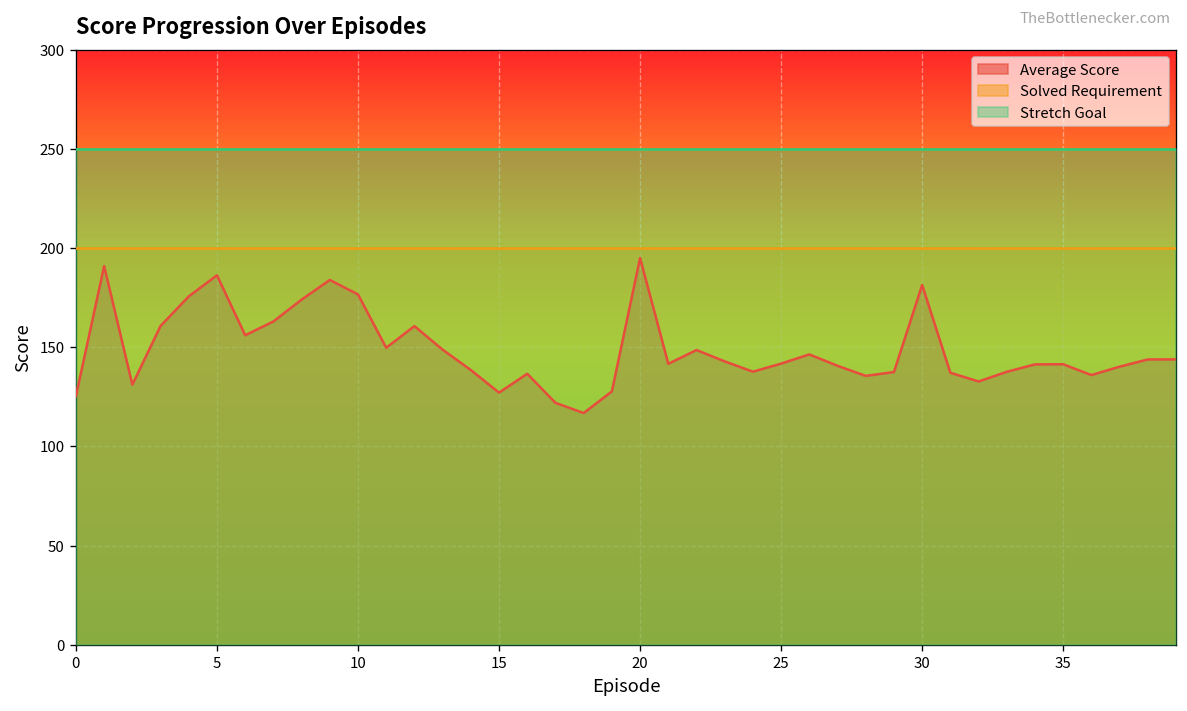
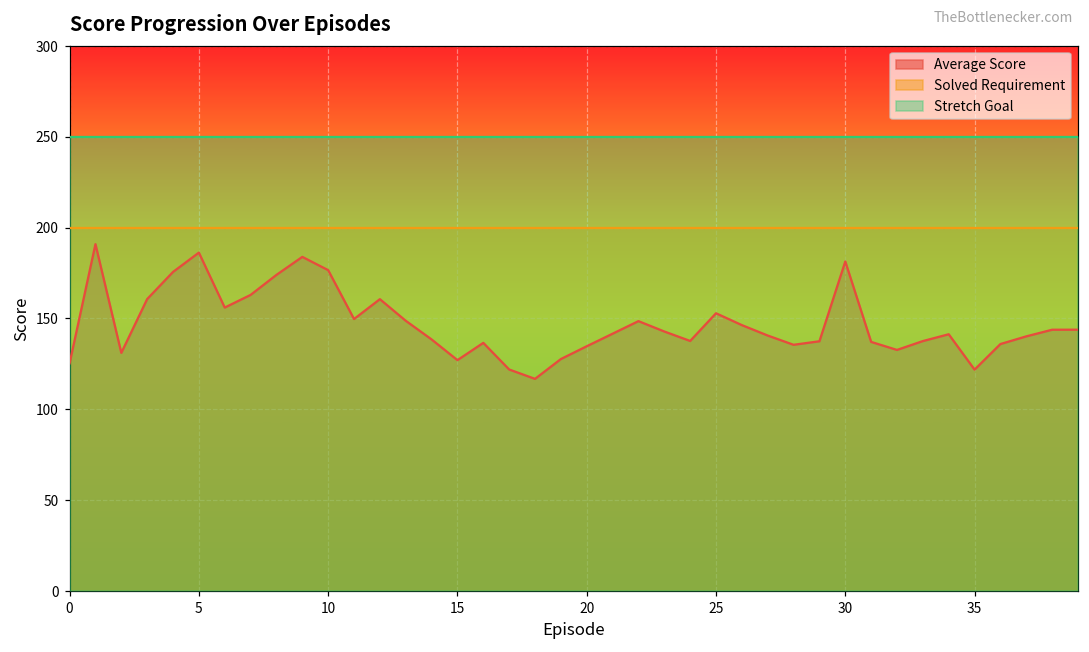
  {
    "Average Score": {
      "0": 125,
      "5": 186,
      "10": 177,
      "15": 127,
-     "20": 195,
-     "25": 142,
+     "20": 135,
+     "25": 153,
      "30": 181,
-     "35": 141
+     "35": 122
    },
    "Solved Requirement": {
      "0": 200,
      "5": 200,
      "10": 200,
      "15": 200,
      "20": 200,
      "25": 200,
      "30": 200,
      "35": 200
    },
    "Stretch Goal": {
      "0": 250,
      "5": 250,
      "10": 250,
      "15": 250,
      "20": 250,
      "25": 250,
      "30": 250,
      "35": 250
    }
  }
